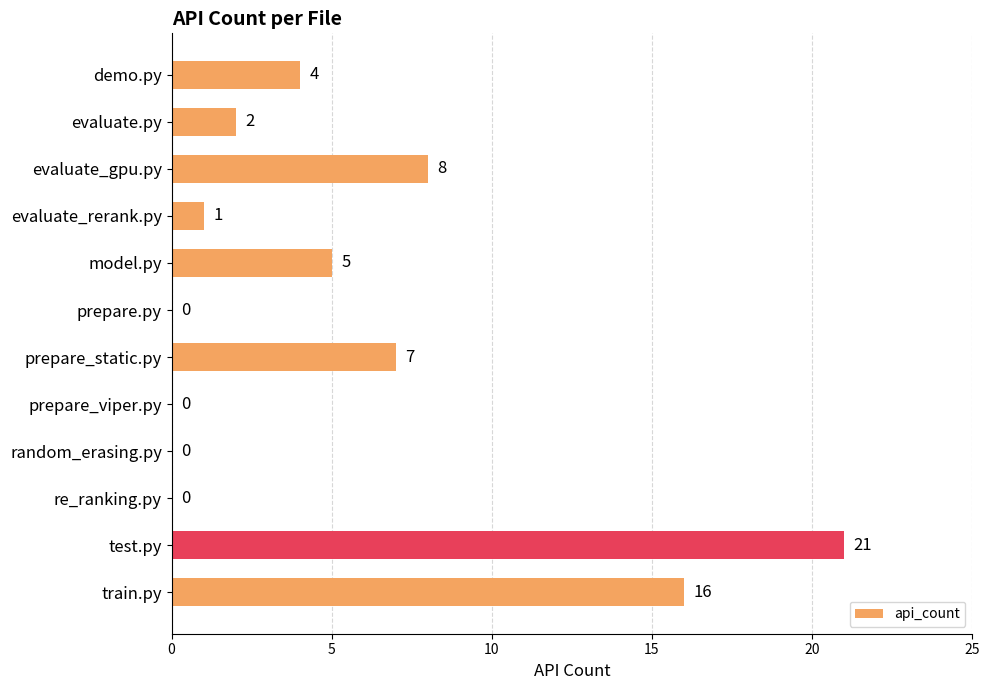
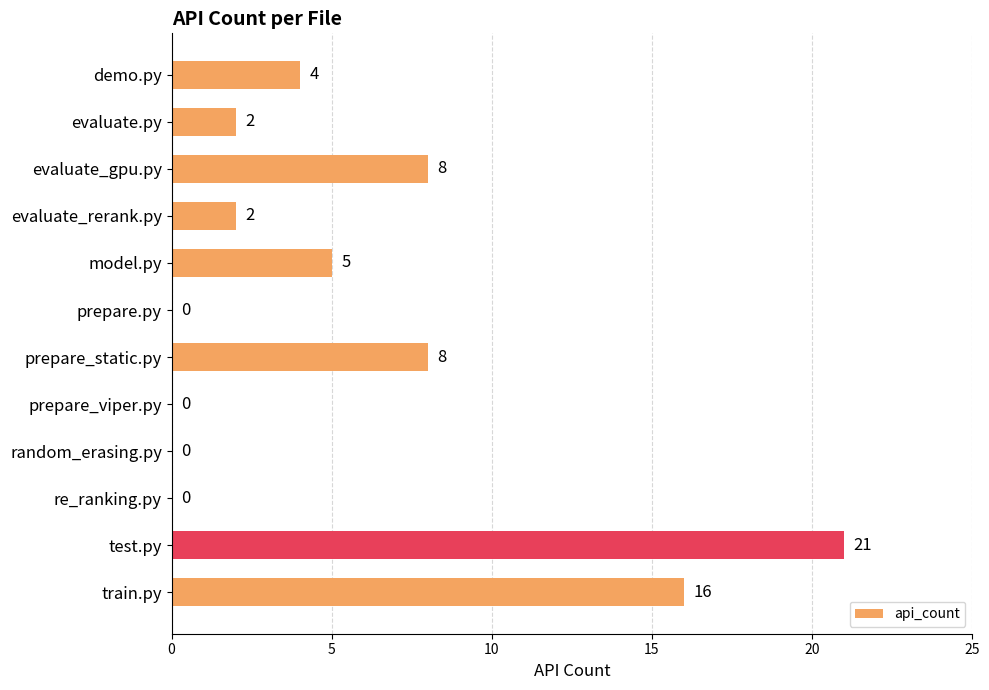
  {
    "demo.py": 4,
    "evaluate.py": 2,
    "evaluate_gpu.py": 8,
-   "evaluate_rerank.py": 1,
+   "evaluate_rerank.py": 2,
    "model.py": 5,
    "prepare.py": 0,
-   "prepare_static.py": 7,
+   "prepare_static.py": 8,
    "prepare_viper.py": 0,
    "random_erasing.py": 0,
    "re_ranking.py": 0,
    "test.py": 21,
    "train.py": 16
  }
